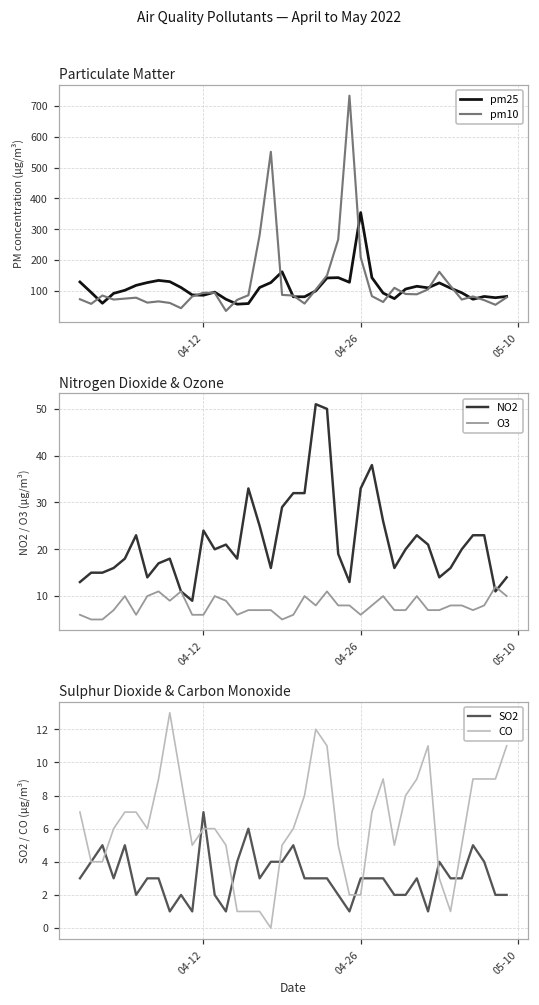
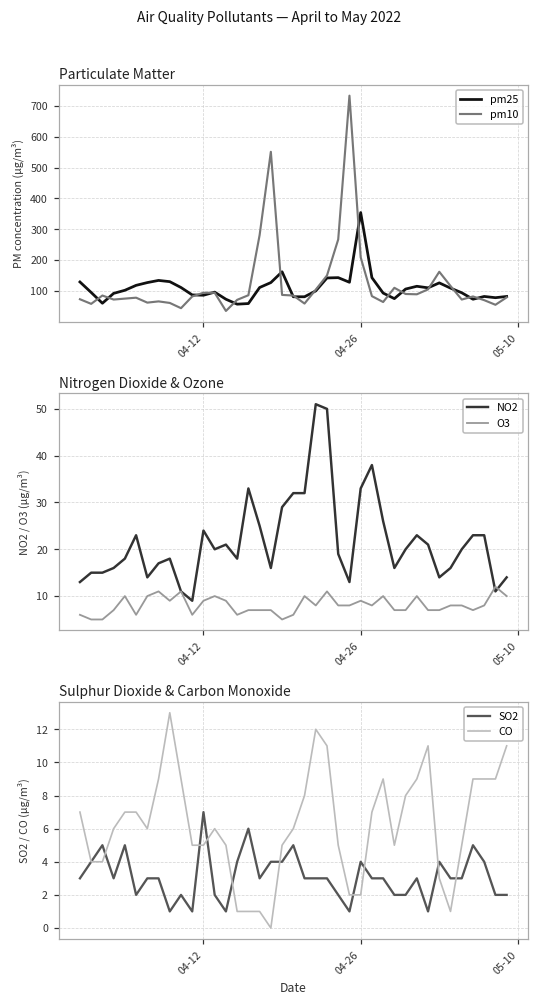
  {
    "Particulate Matter": {
      "pm25": {
        "04-26": 350
      },
      "pm10": {
        "04-26": 210
      }
    },
    "Nitrogen Dioxide & Ozone": {
      "NO2": {
        "04-12": 24,
        "04-26": 33
      },
      "O3": {
-       "04-12": 6,
-       "04-26": 6
+       "04-12": 9,
+       "04-26": 9
      }
    },
    "Sulphur Dioxide & Carbon Monoxide": {
      "SO2": {
        "04-12": 7,
-       "04-26": 3
+       "04-26": 4
      },
      "CO": {
-       "04-12": 6,
+       "04-12": 5,
        "04-26": 2
      }
    }
  }
